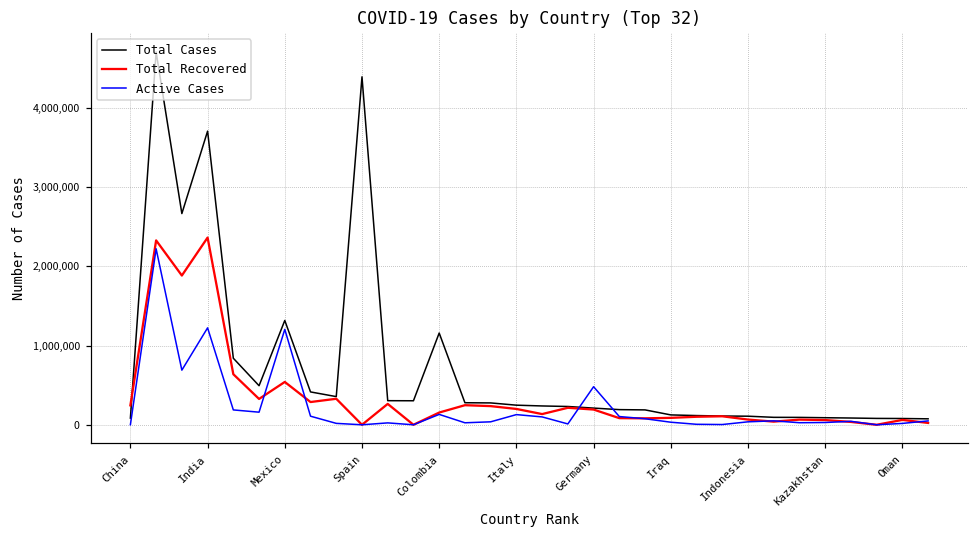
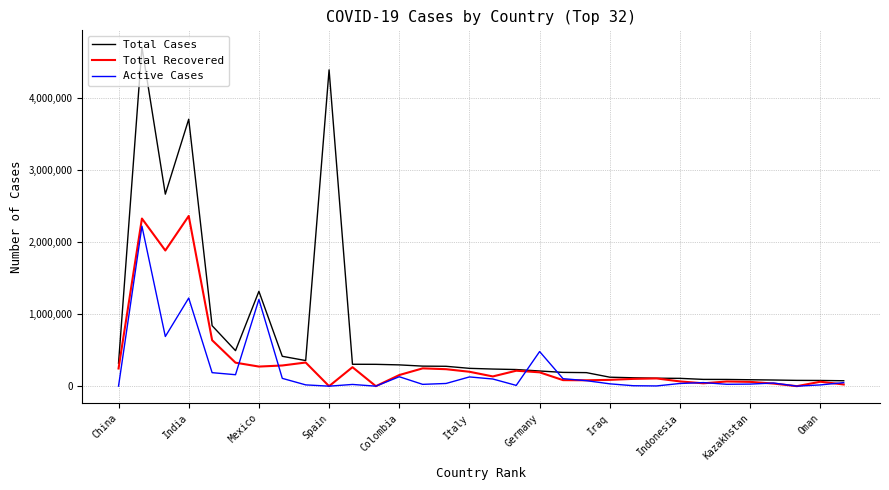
  {
    "Total Cases": {
-     "China": "100,000",
+     "China": "300,000",
      "India": "3,700,000",
      "Mexico": "1,300,000",
      "Spain": "4,400,000",
-     "Colombia": "1,200,000",
+     "Colombia": "300,000",
      "Italy": "200,000",
      "Iraq": "100,000",
      "Indonesia": "100,000"
    },
    "Total Recovered": {
      "China": "200,000",
      "India": "2,400,000",
-     "Mexico": "500,000",
+     "Mexico": "300,000",
      "Italy": "200,000",
      "Iraq": "100,000"
    },
    "Active Cases": {
      "China": "0",
      "India": "1,200,000",
      "Mexico": "1,200,000",
      "Italy": "100,000",
      "Germany": "500,000",
      "Iraq": "0",
      "Oman": "0"
    }
  }
